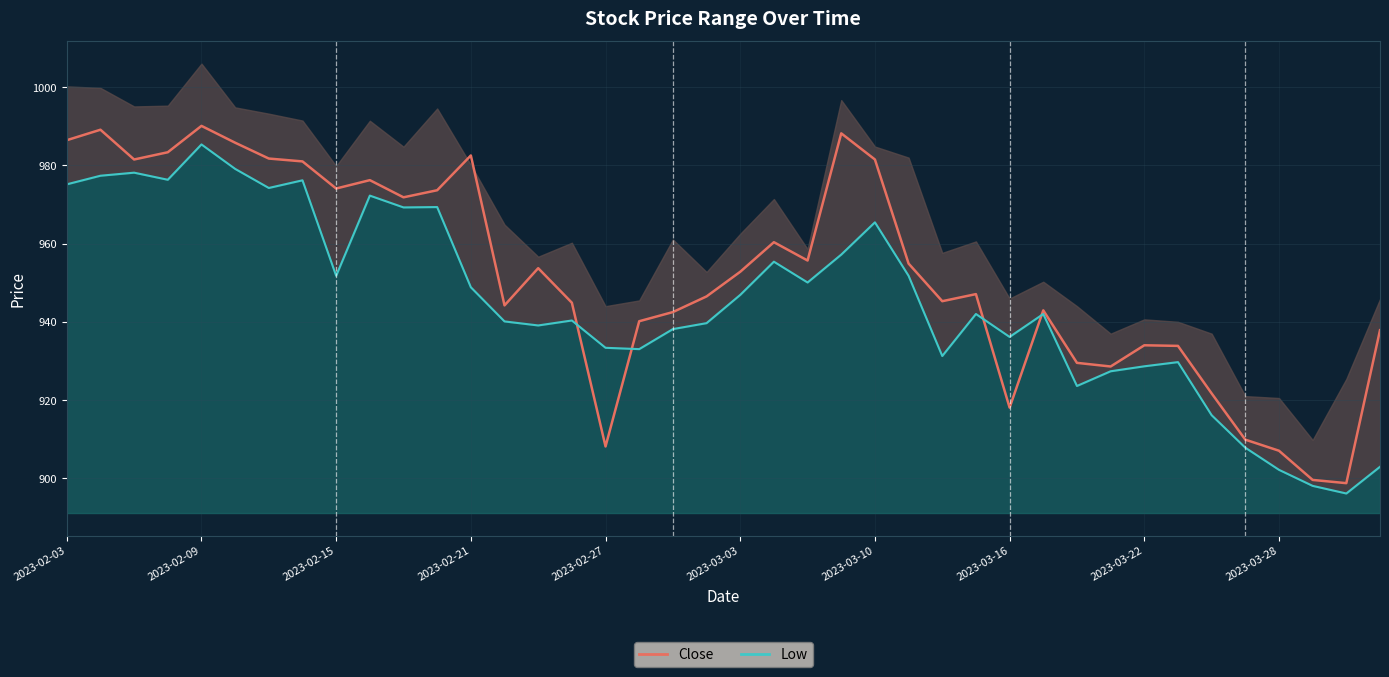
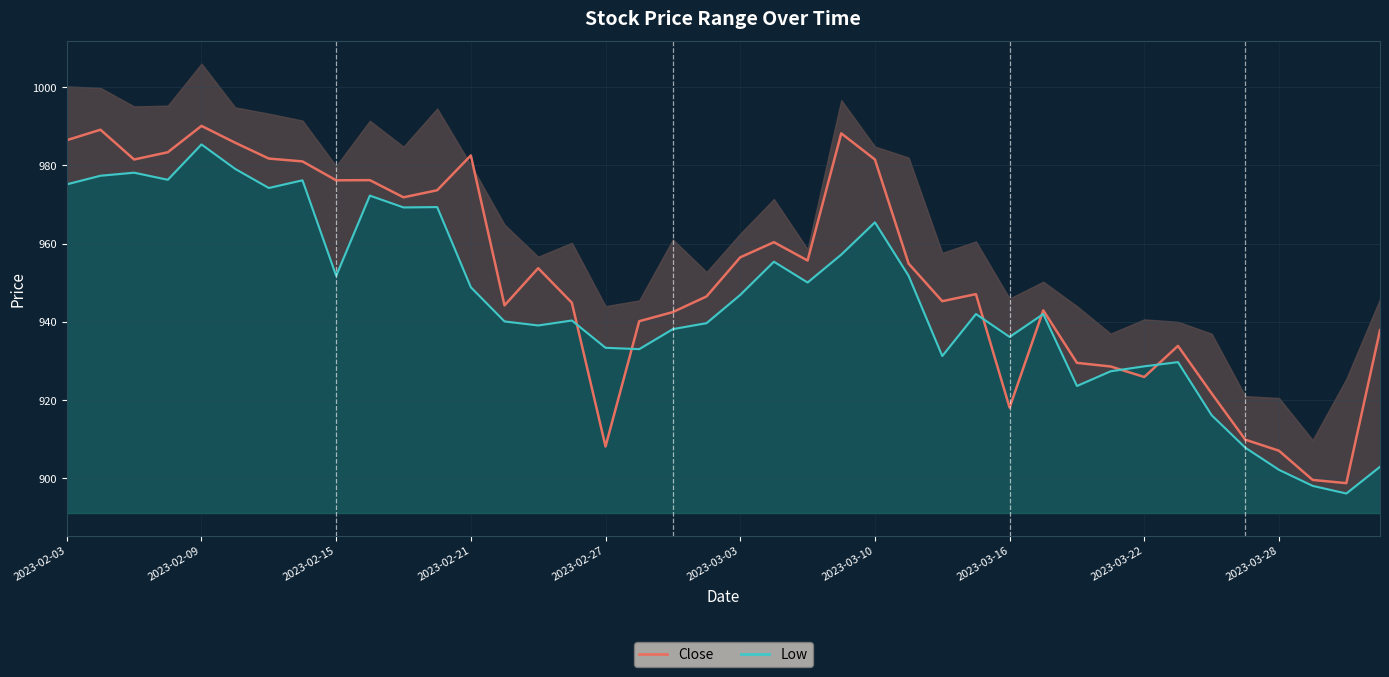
  {
    "Close": {
      "2023-02-03": 986,
      "2023-02-09": 990,
-     "2023-02-15": 974,
+     "2023-02-15": 976,
      "2023-02-21": 983,
      "2023-02-27": 908,
-     "2023-03-03": 953,
+     "2023-03-03": 956,
      "2023-03-10": 981,
      "2023-03-16": 918,
-     "2023-03-22": 934,
+     "2023-03-22": 926,
      "2023-03-28": 907
    }
  }
